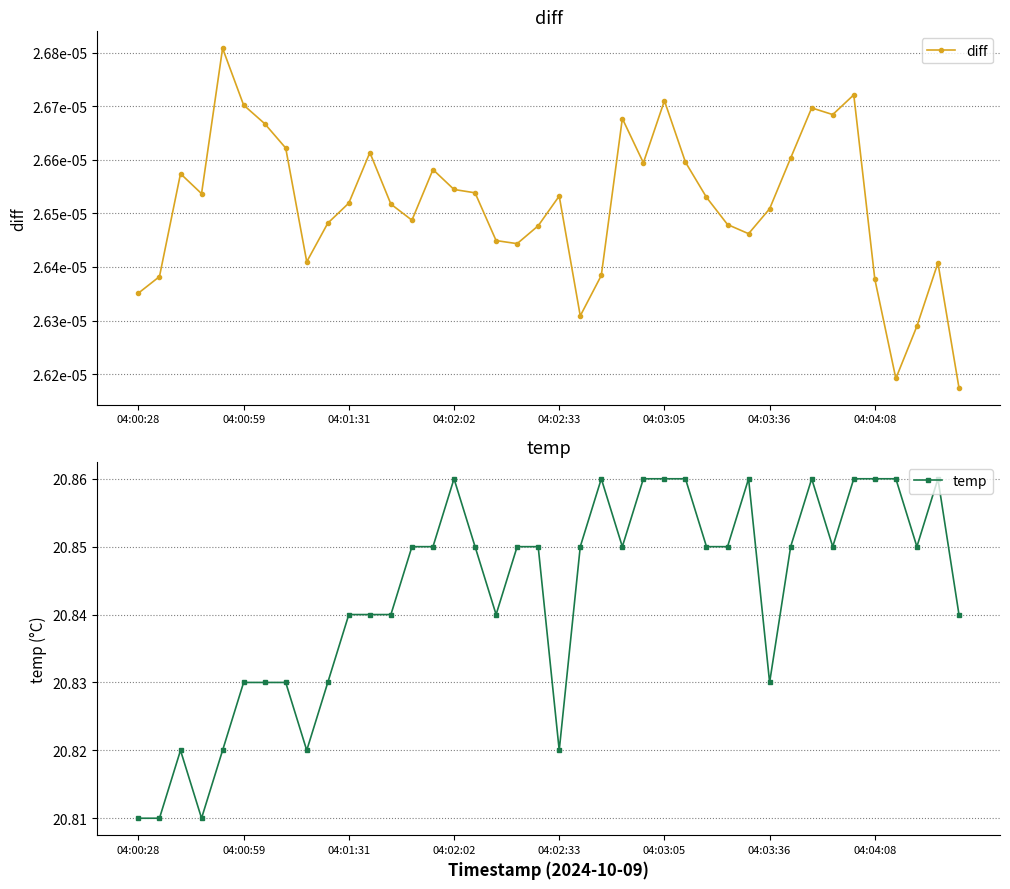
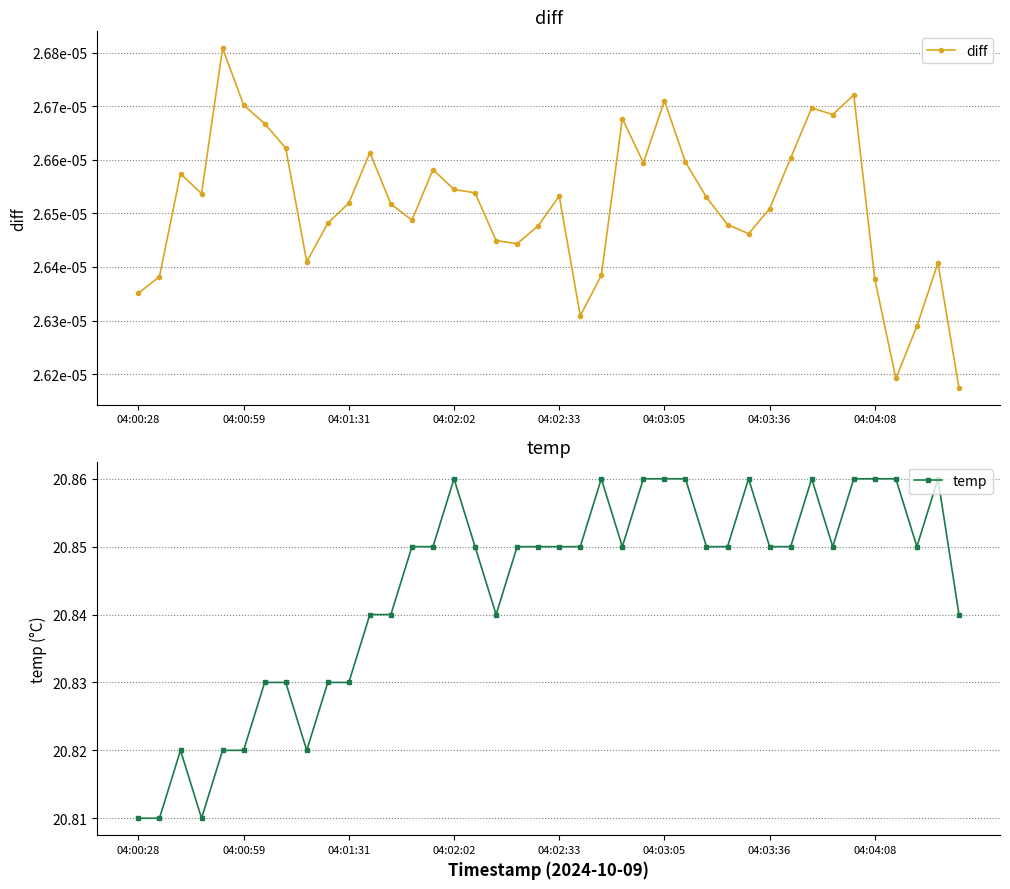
  {
    "diff": {
      "04:00:28": 0.00002635,
      "04:00:59": 0.00002670,
      "04:01:31": 0.00002652,
      "04:02:02": 0.00002654,
      "04:02:33": 0.00002653,
      "04:03:05": 0.00002671,
      "04:03:36": 0.00002651,
      "04:04:08": 0.00002638
    },
    "temp": {
      "04:00:28": 20.81,
-     "04:00:59": 20.83,
-     "04:01:31": 20.84,
+     "04:00:59": 20.82,
+     "04:01:31": 20.83,
      "04:02:02": 20.86,
-     "04:02:33": 20.82,
+     "04:02:33": 20.85,
      "04:03:05": 20.86,
-     "04:03:36": 20.83,
+     "04:03:36": 20.85,
      "04:04:08": 20.86
    }
  }
